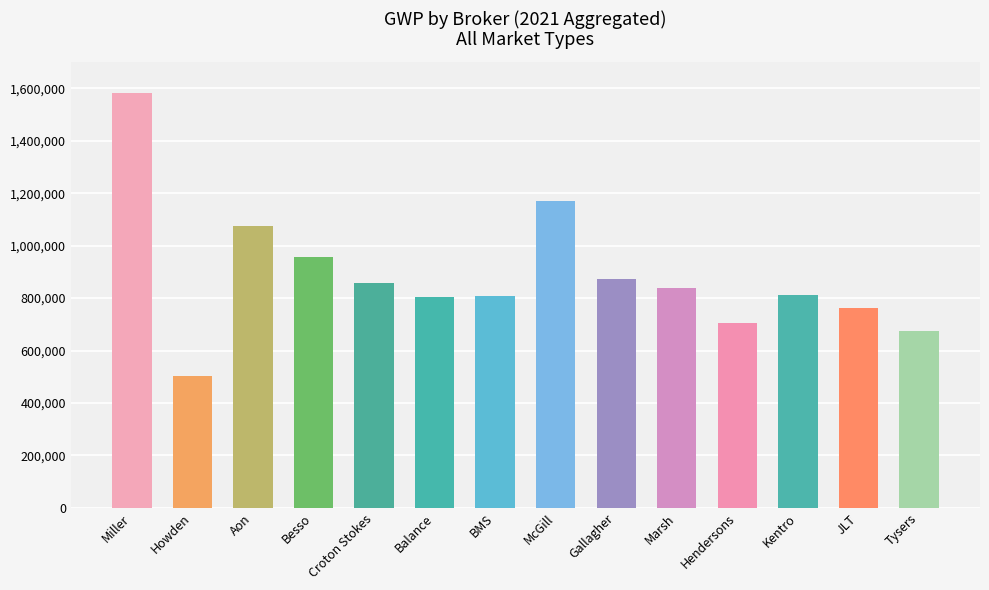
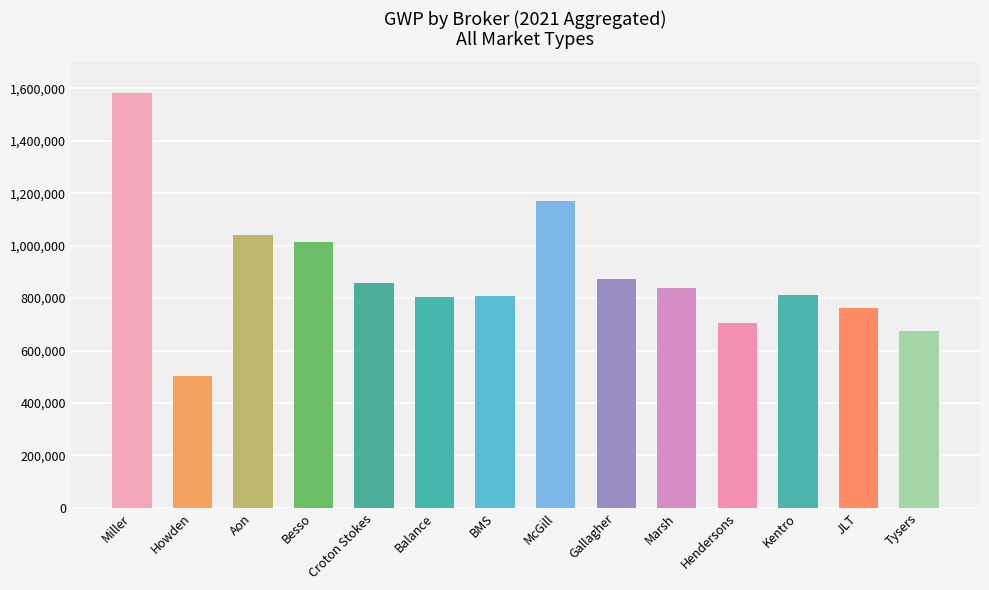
  {
    "Miller": "1,580,000",
    "Howden": "500,000",
-   "Aon": "1,070,000",
-   "Besso": "950,000",
+   "Aon": "1,040,000",
+   "Besso": "1,010,000",
    "Croton Stokes": "860,000",
    "Balance": "800,000",
    "BMS": "810,000",
    "McGill": "1,170,000",
    "Gallagher": "870,000",
    "Marsh": "840,000",
    "Hendersons": "700,000",
    "Kentro": "810,000",
    "JLT": "760,000",
    "Tysers": "670,000"
  }
